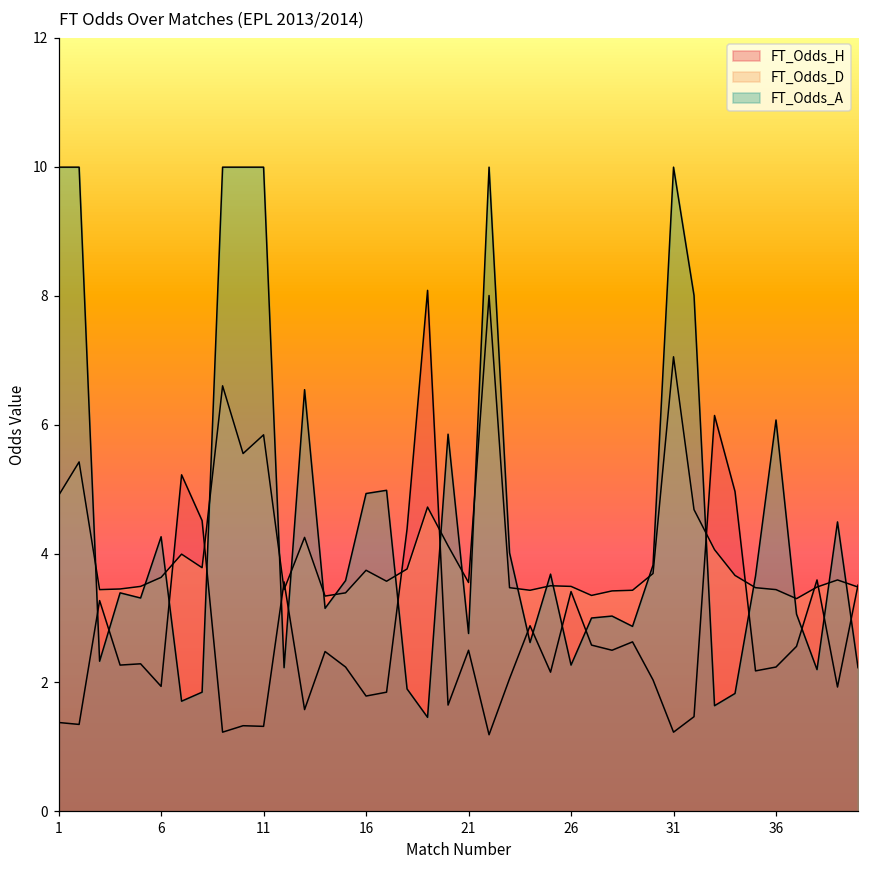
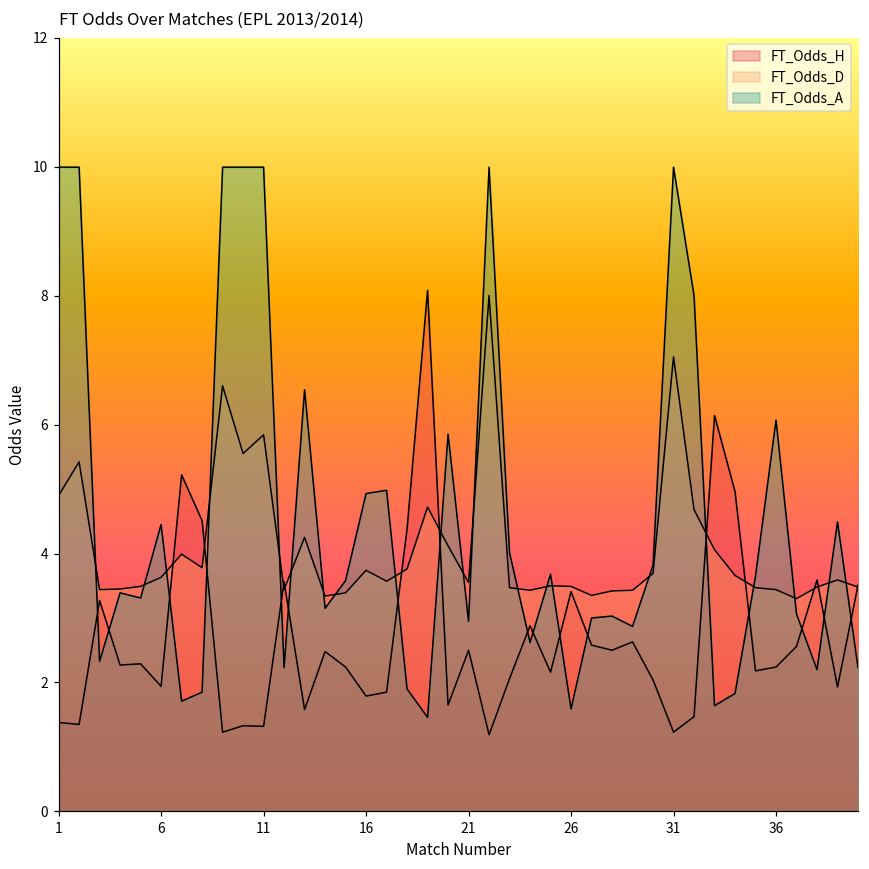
  {
    "FT_Odds_A": {
      "1": 10.0,
-     "6": 4.3,
+     "6": 4.5,
      "11": 10.0,
      "16": 4.9,
-     "21": 2.8,
-     "26": 2.3,
+     "21": 3.0,
+     "26": 1.6,
      "31": 10.0,
      "36": 6.1
    }
  }
